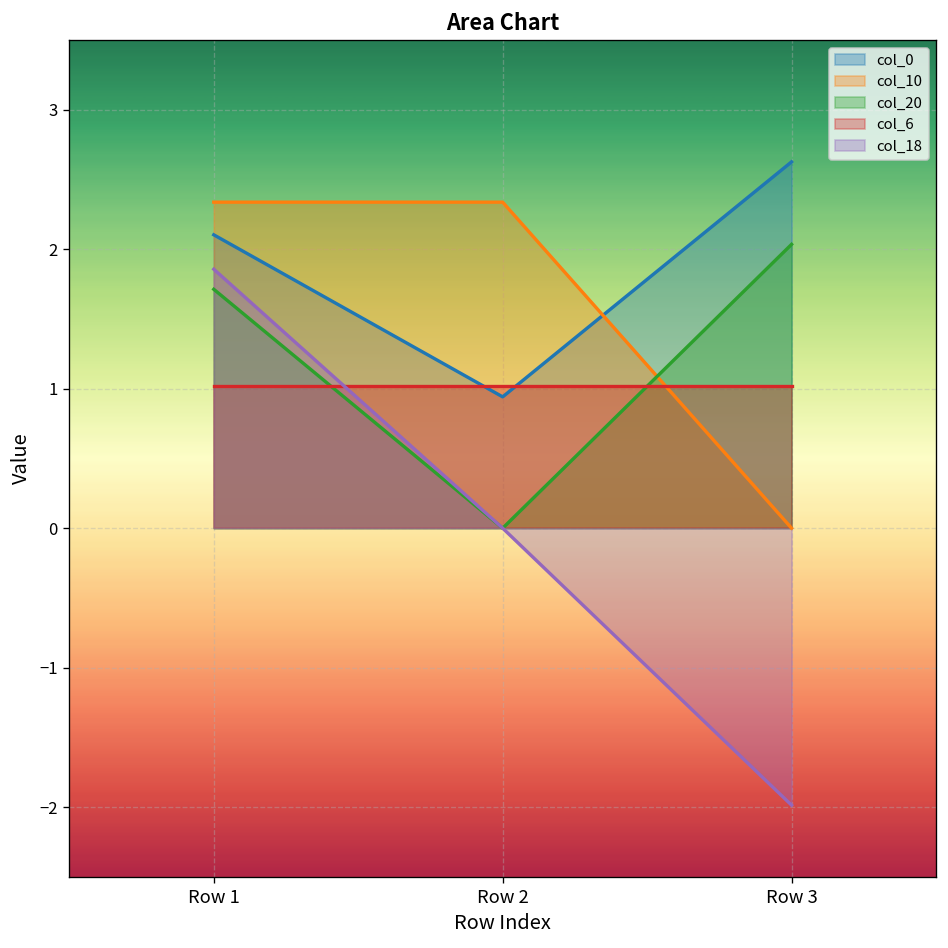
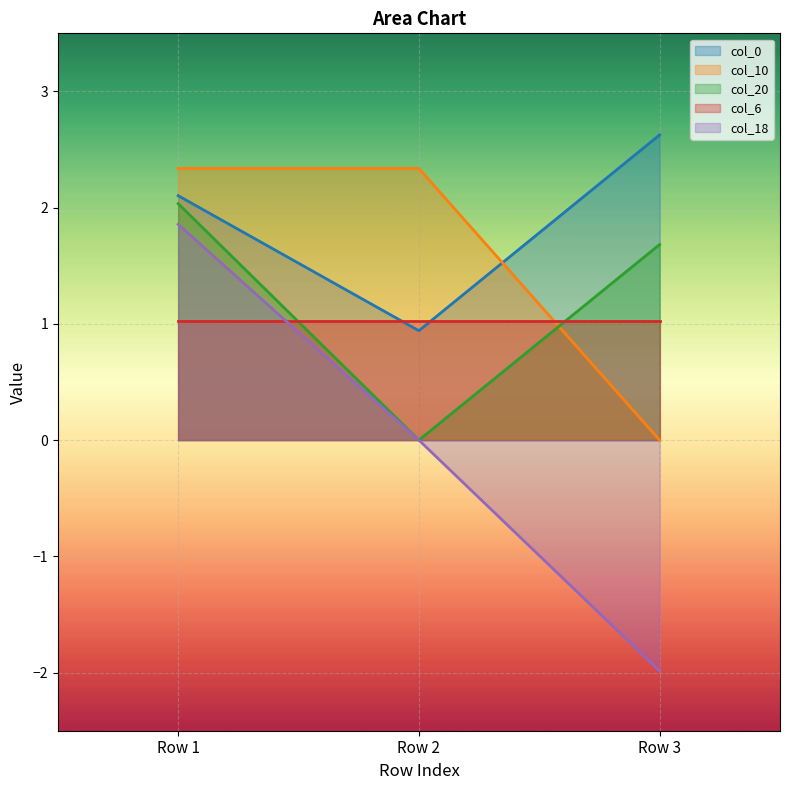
  {
    "col_0": {
      "Row 1": 2.10,
      "Row 2": 0.94,
      "Row 3": 2.63
    },
    "col_20": {
-     "Row 1": 1.71,
-     "Row 3": 2.03
+     "Row 1": 2.03,
+     "Row 3": 1.68
    }
  }
